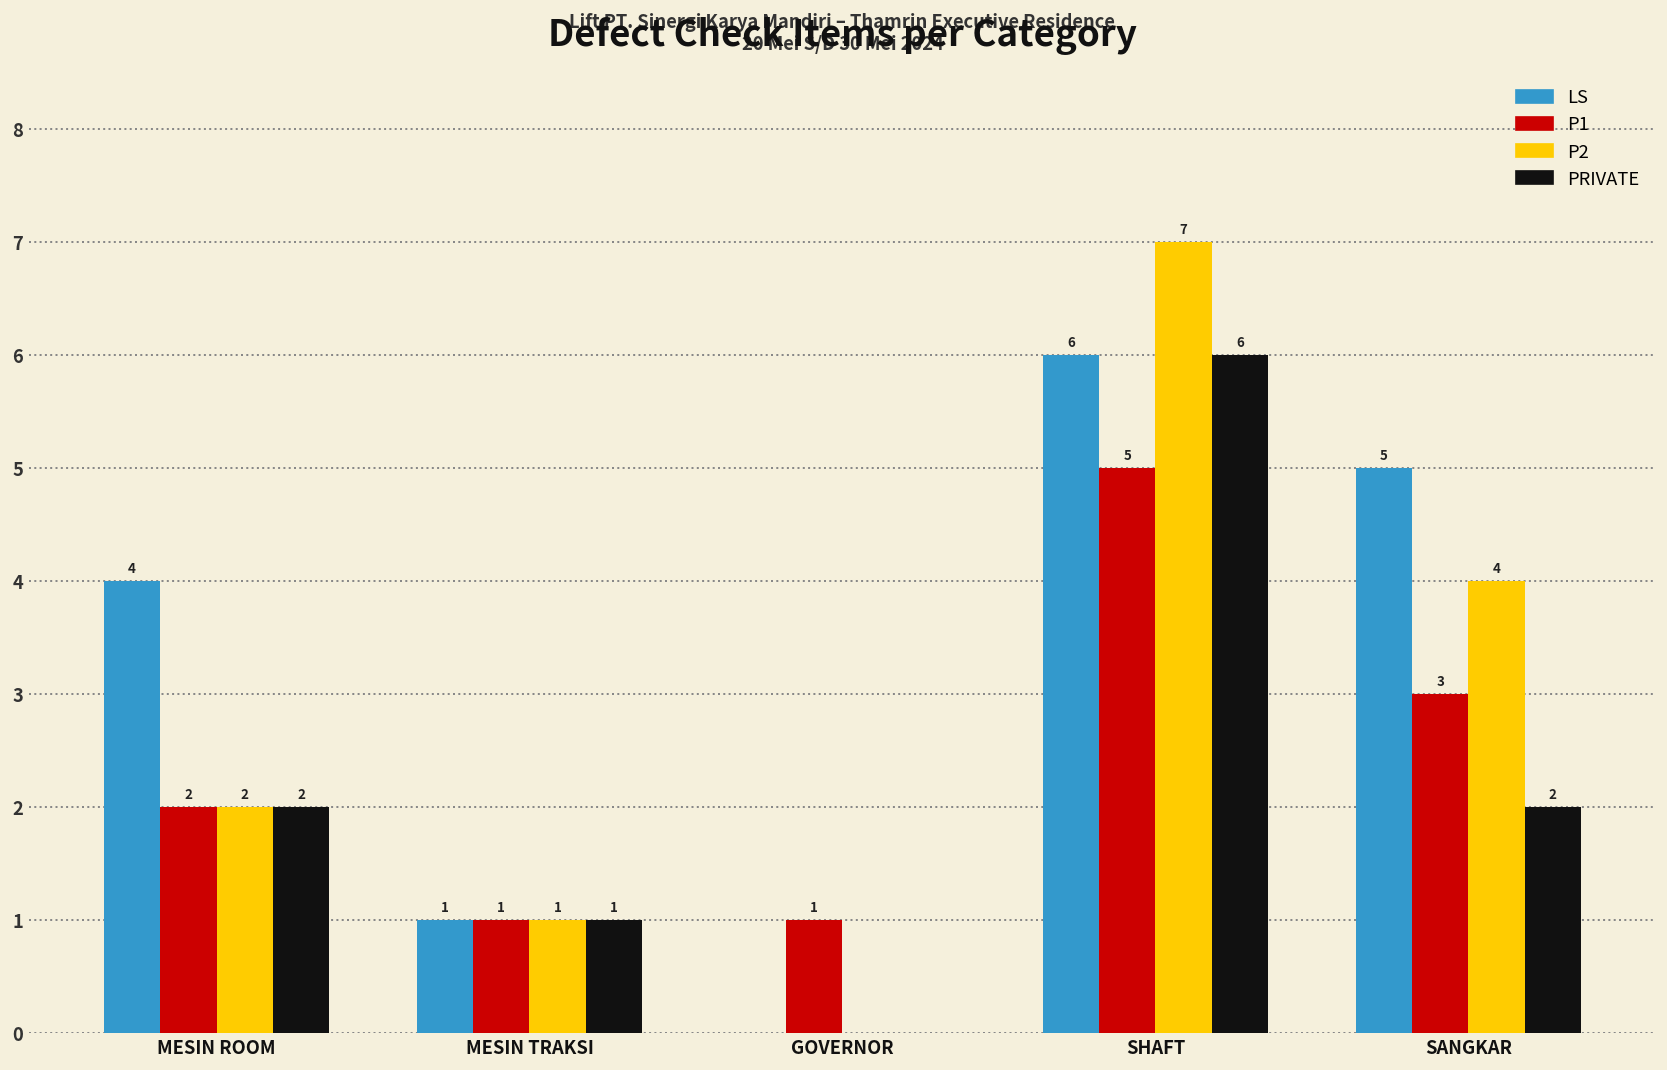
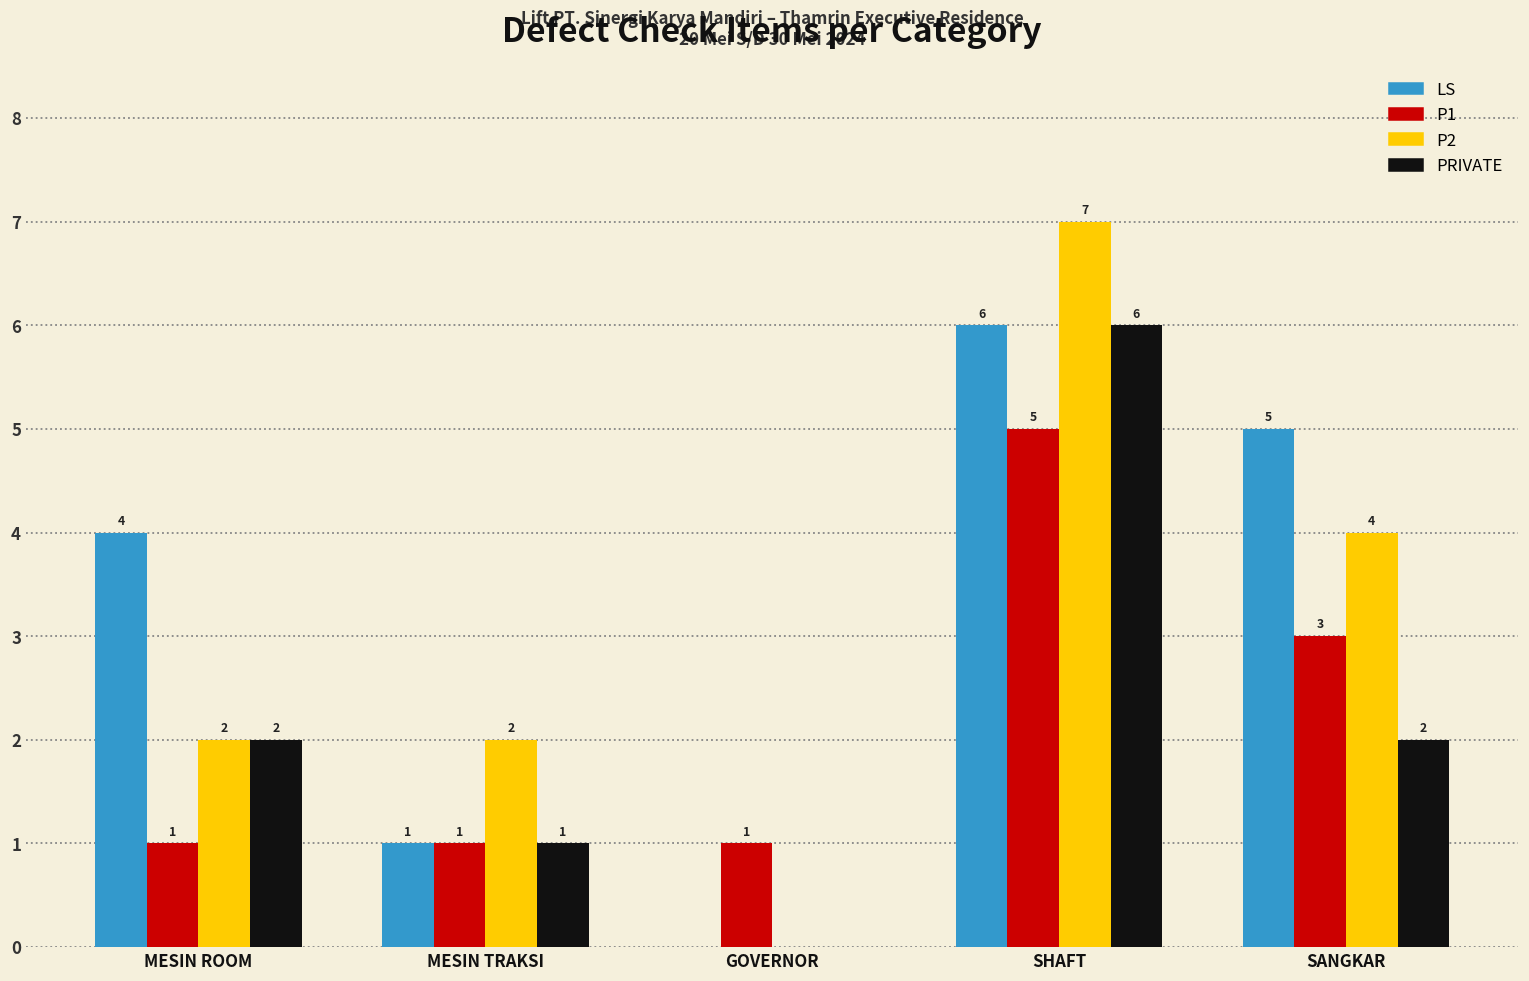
  {
    "LS": {
      "MESIN ROOM": 4,
      "MESIN TRAKSI": 1,
      "SHAFT": 6,
      "SANGKAR": 5
    },
    "P1": {
-     "MESIN ROOM": 2,
+     "MESIN ROOM": 1,
      "MESIN TRAKSI": 1,
      "GOVERNOR": 1,
      "SHAFT": 5,
      "SANGKAR": 3
    },
    "P2": {
      "MESIN ROOM": 2,
-     "MESIN TRAKSI": 1,
+     "MESIN TRAKSI": 2,
      "SHAFT": 7,
      "SANGKAR": 4
    },
    "PRIVATE": {
      "MESIN ROOM": 2,
      "MESIN TRAKSI": 1,
      "SHAFT": 6,
      "SANGKAR": 2
    }
  }
